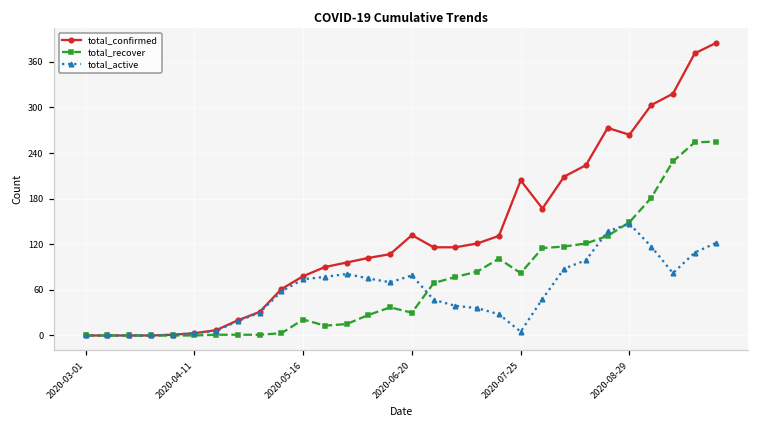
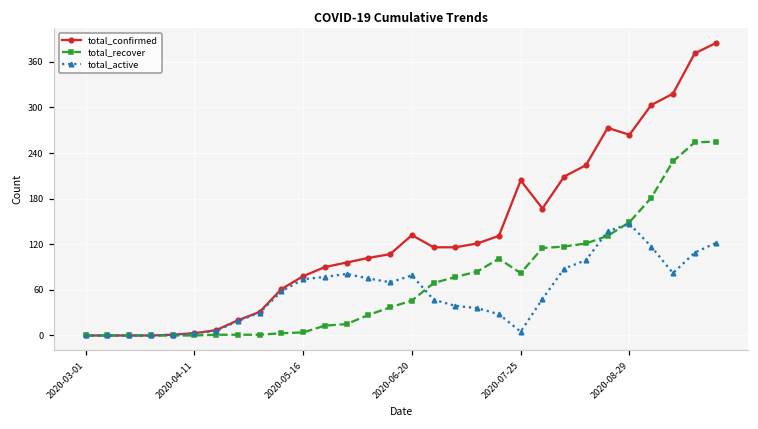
  {
    "total_confirmed": {
      "2020-05-16": 80,
      "2020-06-20": 130,
      "2020-07-25": 200,
      "2020-08-29": 260
    },
    "total_recover": {
-     "2020-05-16": 20,
-     "2020-06-20": 30,
+     "2020-05-16": 0,
+     "2020-06-20": 50,
      "2020-07-25": 80
    },
    "total_active": {
      "2020-05-16": 70,
      "2020-06-20": 80,
      "2020-07-25": 10
    }
  }
